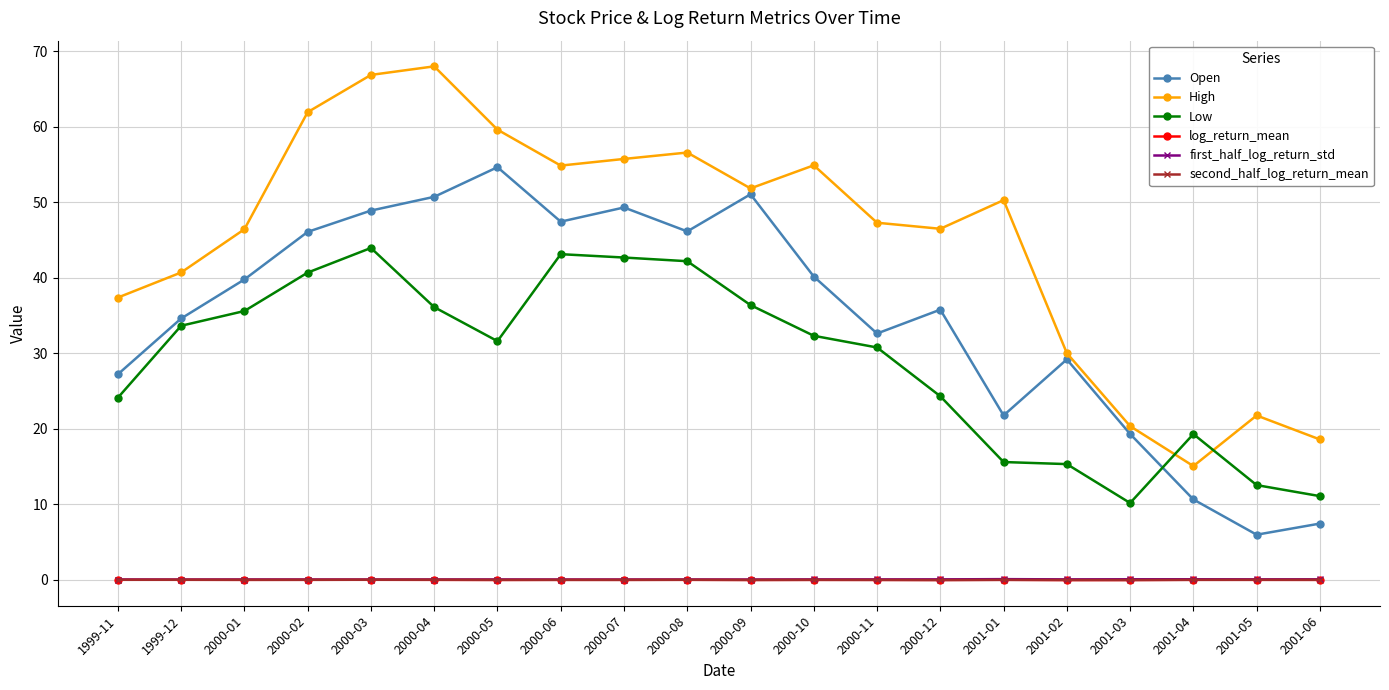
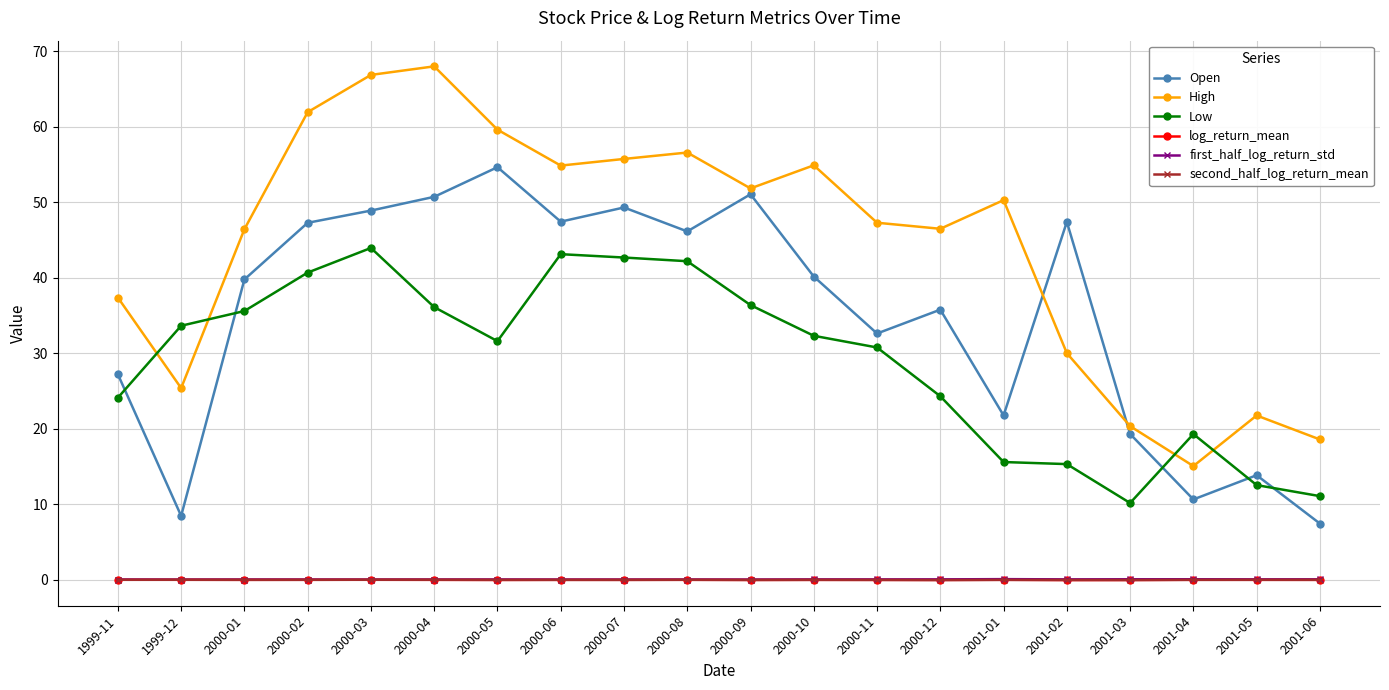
  {
    "Open": {
      "1999-11": 27,
-     "1999-12": 35,
+     "1999-12": 8,
      "2000-01": 40,
-     "2000-02": 46,
+     "2000-02": 47,
      "2000-03": 49,
      "2000-04": 51,
      "2000-05": 55,
      "2000-06": 47,
      "2000-07": 49,
      "2000-08": 46,
      "2000-09": 51,
      "2000-10": 40,
      "2000-11": 33,
      "2000-12": 36,
      "2001-01": 22,
-     "2001-02": 29,
+     "2001-02": 47,
      "2001-03": 19,
      "2001-04": 11,
-     "2001-05": 6,
+     "2001-05": 14,
      "2001-06": 7
    },
    "High": {
      "1999-11": 37,
-     "1999-12": 41,
+     "1999-12": 25,
      "2000-01": 46,
      "2000-02": 62,
      "2000-03": 67,
      "2000-04": 68,
      "2000-05": 60,
      "2000-06": 55,
      "2000-07": 56,
      "2000-08": 57,
      "2000-09": 52,
      "2000-10": 55,
      "2000-11": 47,
      "2000-12": 46,
      "2001-01": 50,
      "2001-02": 30,
      "2001-03": 20,
      "2001-04": 15,
      "2001-05": 22,
      "2001-06": 19
    },
    "Low": {
      "1999-11": 24,
      "1999-12": 34,
      "2000-01": 36,
      "2000-02": 41,
      "2000-03": 44,
      "2000-04": 36,
      "2000-05": 32,
      "2000-06": 43,
      "2000-07": 43,
      "2000-08": 42,
      "2000-09": 36,
      "2000-10": 32,
      "2000-11": 31,
      "2000-12": 24,
      "2001-01": 16,
      "2001-02": 15,
      "2001-03": 10,
      "2001-04": 19,
      "2001-05": 13,
      "2001-06": 11
    }
  }
